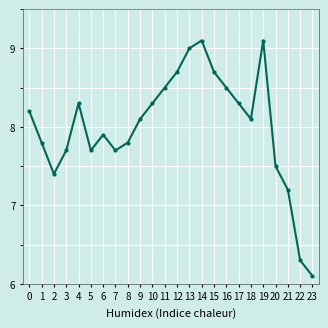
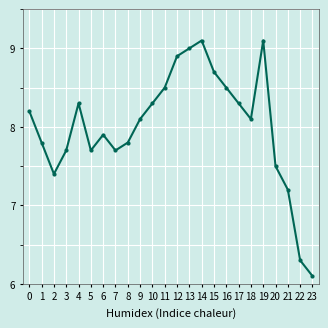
  {
    "0": 8.2,
    "1": 7.8,
    "2": 7.4,
    "3": 7.7,
    "4": 8.3,
    "5": 7.7,
    "6": 7.9,
    "7": 7.7,
    "8": 7.8,
    "9": 8.1,
    "10": 8.3,
    "11": 8.5,
-   "12": 8.7,
+   "12": 8.9,
    "13": 9.0,
    "14": 9.1,
    "15": 8.7,
    "16": 8.5,
    "17": 8.3,
    "18": 8.1,
    "19": 9.1,
    "20": 7.5,
    "21": 7.2,
    "22": 6.3,
    "23": 6.1
  }
